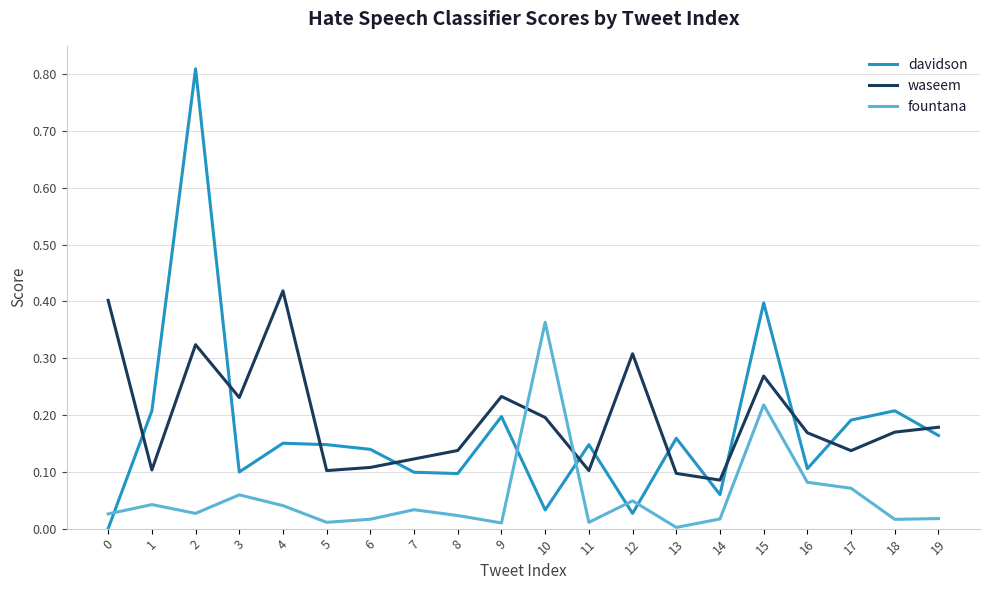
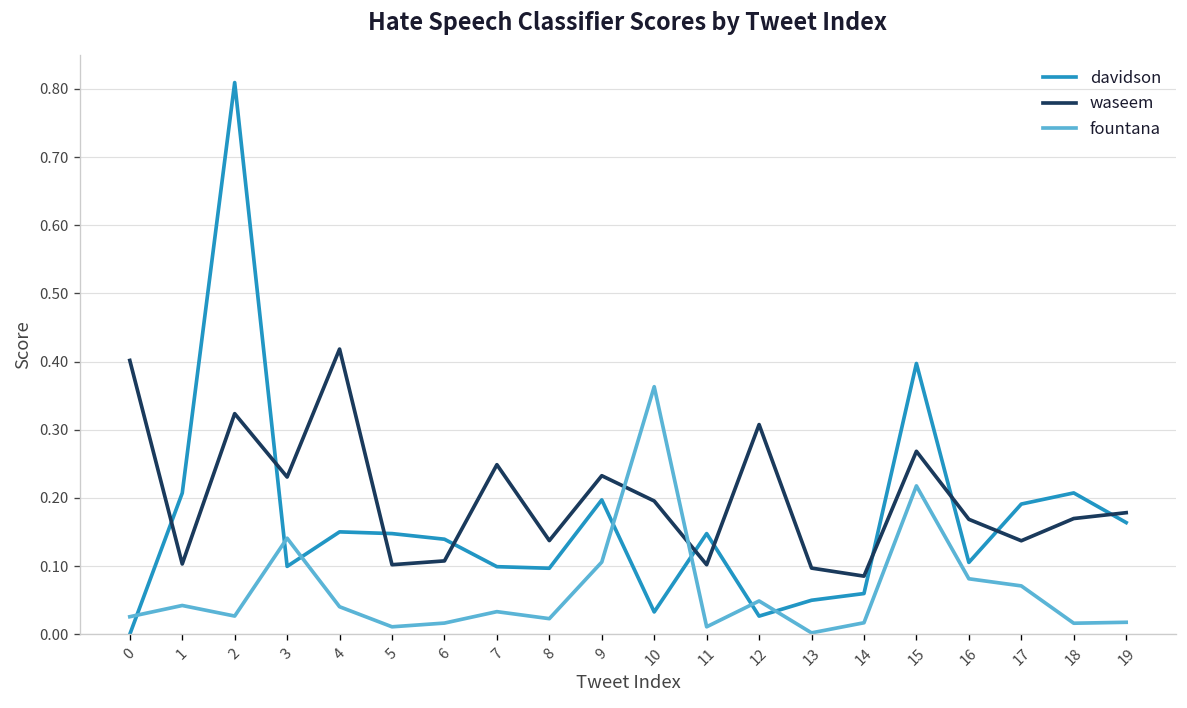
  {
    "davidson": {
      "0": 0.00,
      "1": 0.21,
      "2": 0.81,
      "3": 0.10,
      "4": 0.15,
      "5": 0.15,
      "6": 0.14,
      "7": 0.10,
      "8": 0.10,
      "9": 0.20,
      "10": 0.03,
      "11": 0.15,
      "12": 0.03,
-     "13": 0.16,
+     "13": 0.05,
      "14": 0.06,
      "15": 0.40,
      "16": 0.11,
      "17": 0.19,
      "18": 0.21,
      "19": 0.16
    },
    "waseem": {
      "0": 0.40,
      "1": 0.10,
      "2": 0.32,
      "3": 0.23,
      "4": 0.42,
      "5": 0.10,
      "6": 0.11,
-     "7": 0.12,
+     "7": 0.25,
      "8": 0.14,
      "9": 0.23,
      "10": 0.20,
      "11": 0.10,
      "12": 0.31,
      "13": 0.10,
      "14": 0.09,
      "15": 0.27,
      "16": 0.17,
      "17": 0.14,
      "18": 0.17,
      "19": 0.18
    },
    "fountana": {
      "0": 0.03,
      "1": 0.04,
      "2": 0.03,
-     "3": 0.06,
+     "3": 0.14,
      "4": 0.04,
      "5": 0.01,
      "6": 0.02,
      "7": 0.03,
      "8": 0.02,
-     "9": 0.01,
+     "9": 0.11,
      "10": 0.36,
      "11": 0.01,
      "12": 0.05,
      "13": 0.00,
      "14": 0.02,
      "15": 0.22,
      "16": 0.08,
      "17": 0.07,
      "18": 0.02,
      "19": 0.02
    }
  }
